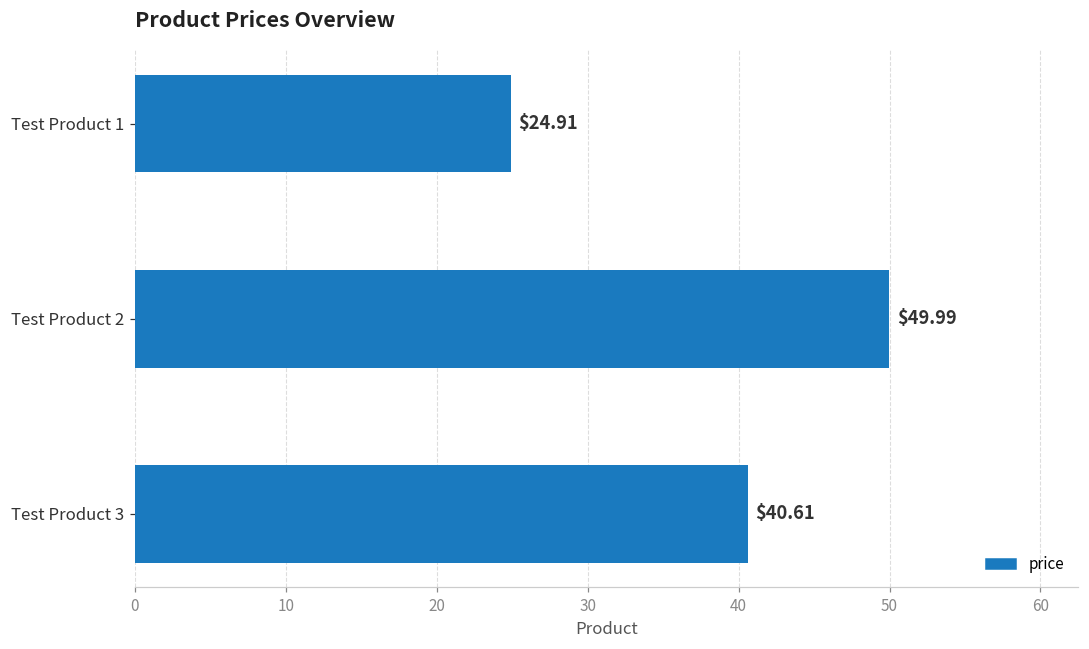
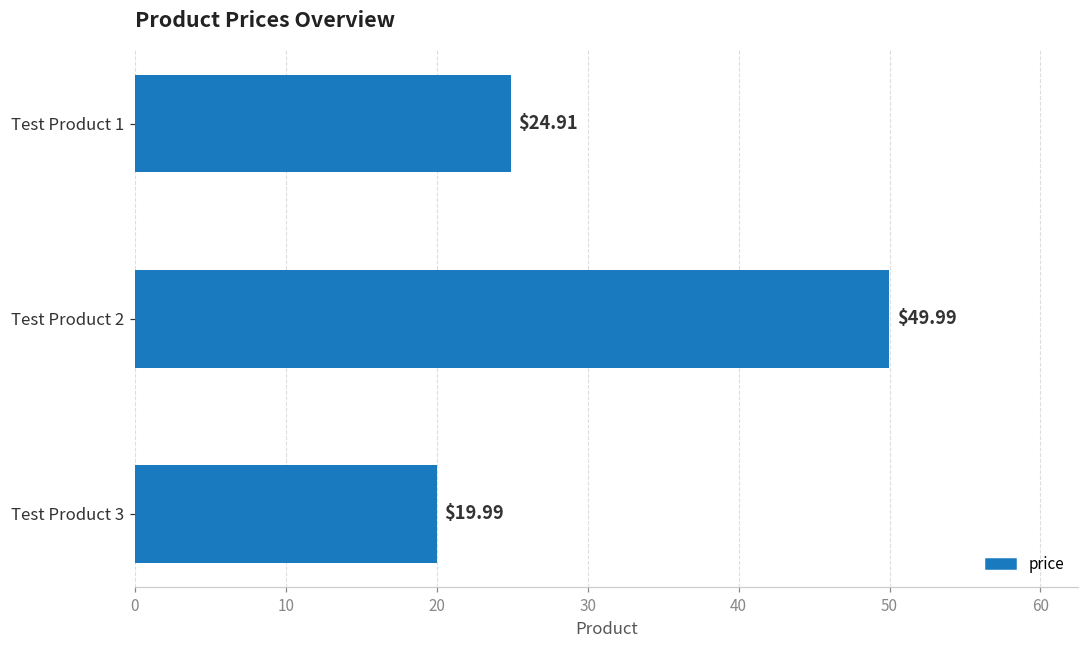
  {
    "Test Product 1": "$24.91",
    "Test Product 2": "$49.99",
-   "Test Product 3": "$40.61"
+   "Test Product 3": "$19.99"
  }
